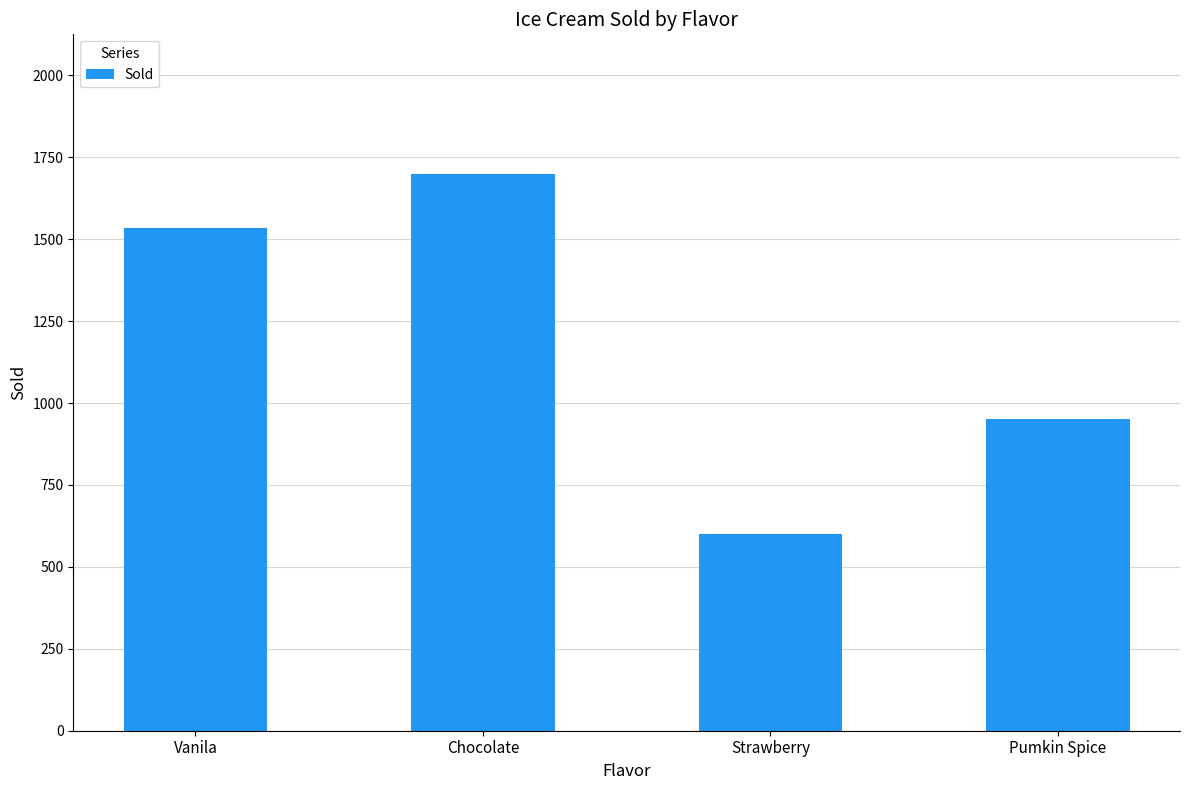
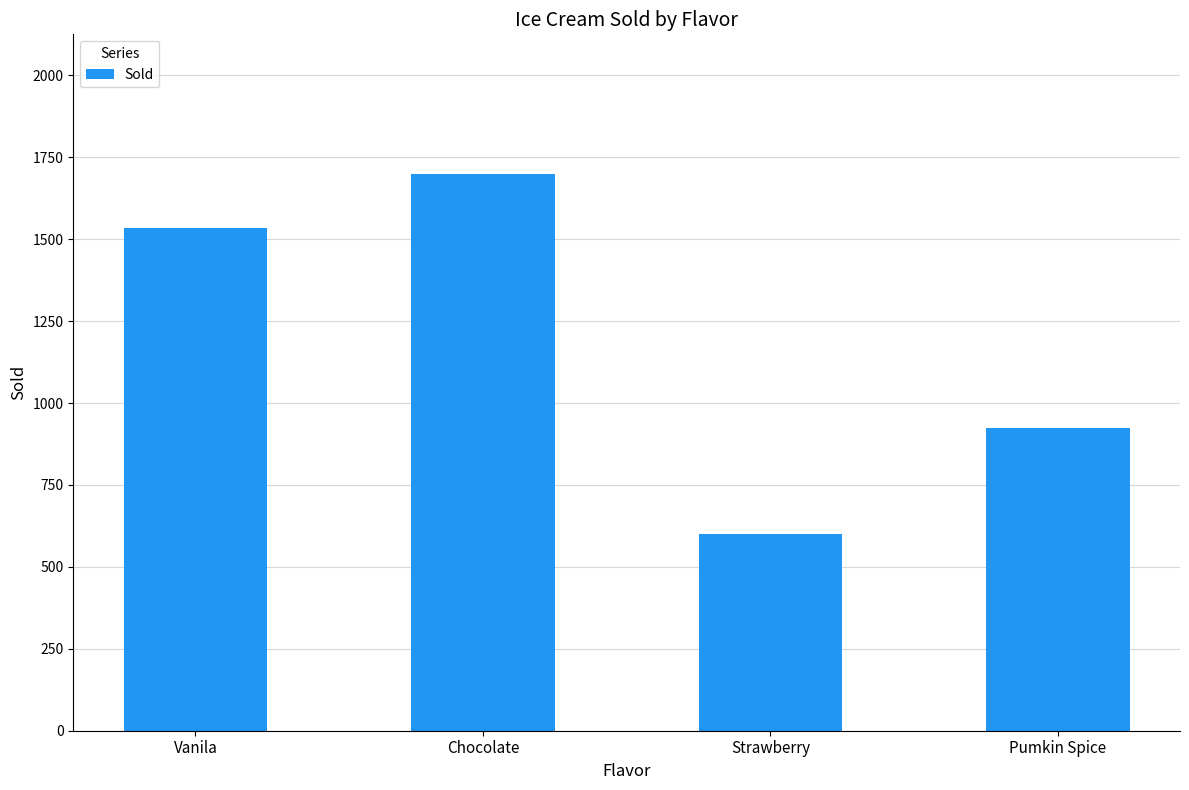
  {
    "Vanila": 1540,
    "Chocolate": 1700,
    "Strawberry": 600,
-   "Pumkin Spice": 950
+   "Pumkin Spice": 920
  }
